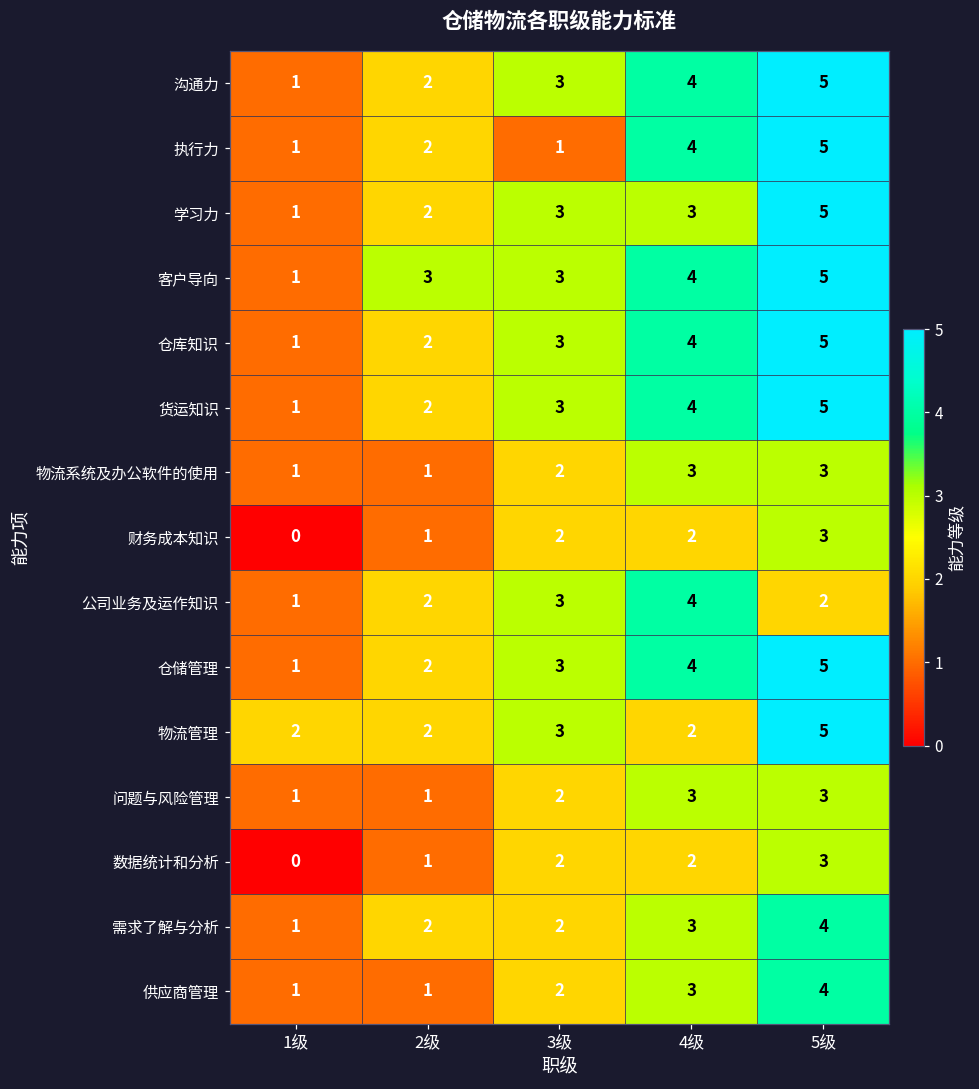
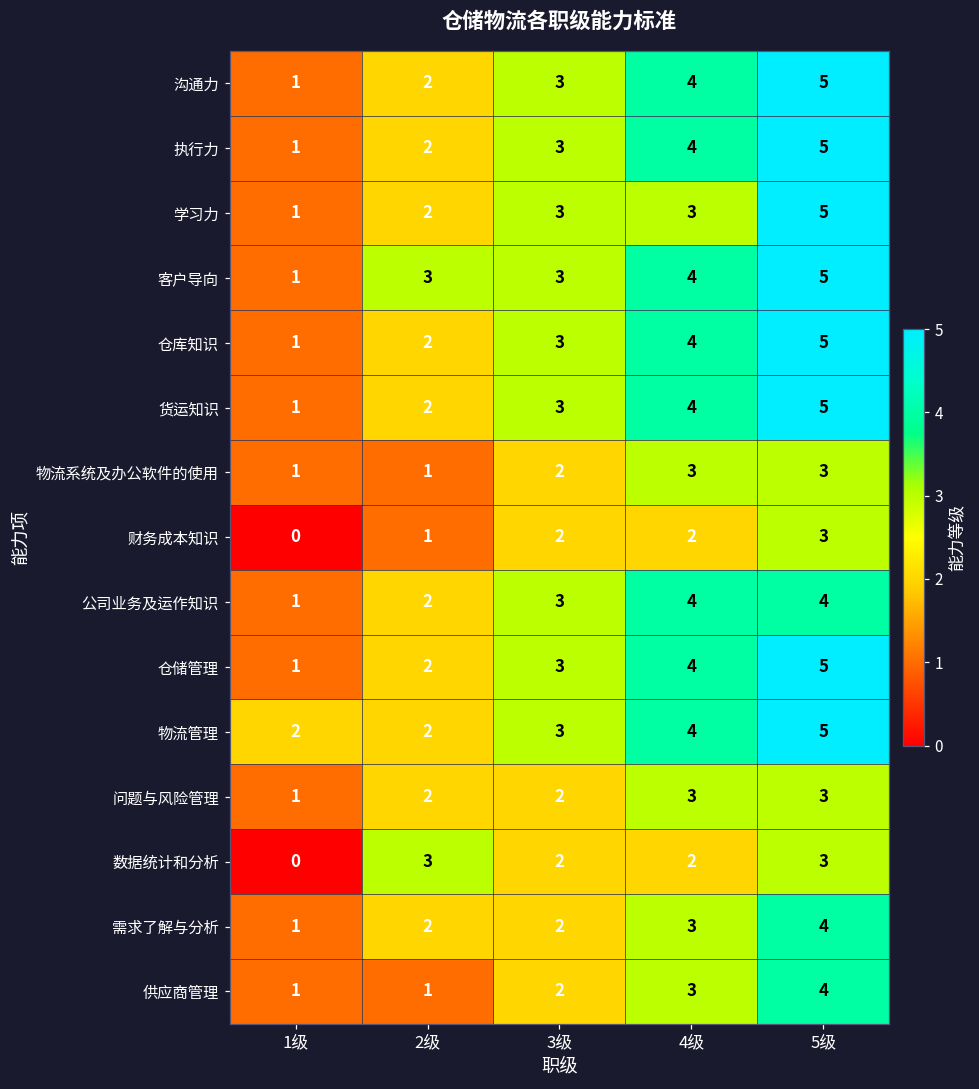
  {
    "沟通力": {
      "1级": 1,
      "2级": 2,
      "3级": 3,
      "4级": 4,
      "5级": 5
    },
    "执行力": {
      "1级": 1,
      "2级": 2,
-     "3级": 1,
+     "3级": 3,
      "4级": 4,
      "5级": 5
    },
    "学习力": {
      "1级": 1,
      "2级": 2,
      "3级": 3,
      "4级": 3,
      "5级": 5
    },
    "客户导向": {
      "1级": 1,
      "2级": 3,
      "3级": 3,
      "4级": 4,
      "5级": 5
    },
    "仓库知识": {
      "1级": 1,
      "2级": 2,
      "3级": 3,
      "4级": 4,
      "5级": 5
    },
    "货运知识": {
      "1级": 1,
      "2级": 2,
      "3级": 3,
      "4级": 4,
      "5级": 5
    },
    "物流系统及办公软件的使用": {
      "1级": 1,
      "2级": 1,
      "3级": 2,
      "4级": 3,
      "5级": 3
    },
    "财务成本知识": {
      "1级": 0,
      "2级": 1,
      "3级": 2,
      "4级": 2,
      "5级": 3
    },
    "公司业务及运作知识": {
      "1级": 1,
      "2级": 2,
      "3级": 3,
      "4级": 4,
-     "5级": 2
+     "5级": 4
    },
    "仓储管理": {
      "1级": 1,
      "2级": 2,
      "3级": 3,
      "4级": 4,
      "5级": 5
    },
    "物流管理": {
      "1级": 2,
      "2级": 2,
      "3级": 3,
-     "4级": 2,
+     "4级": 4,
      "5级": 5
    },
    "问题与风险管理": {
      "1级": 1,
-     "2级": 1,
+     "2级": 2,
      "3级": 2,
      "4级": 3,
      "5级": 3
    },
    "数据统计和分析": {
      "1级": 0,
-     "2级": 1,
+     "2级": 3,
      "3级": 2,
      "4级": 2,
      "5级": 3
    },
    "需求了解与分析": {
      "1级": 1,
      "2级": 2,
      "3级": 2,
      "4级": 3,
      "5级": 4
    },
    "供应商管理": {
      "1级": 1,
      "2级": 1,
      "3级": 2,
      "4级": 3,
      "5级": 4
    }
  }
